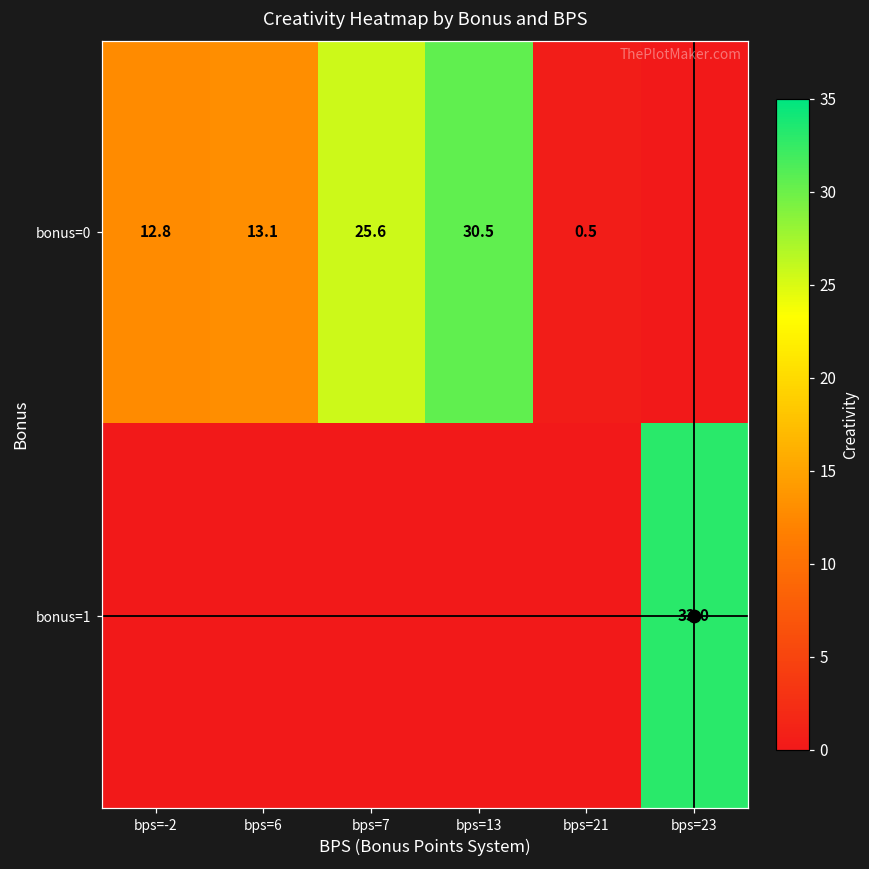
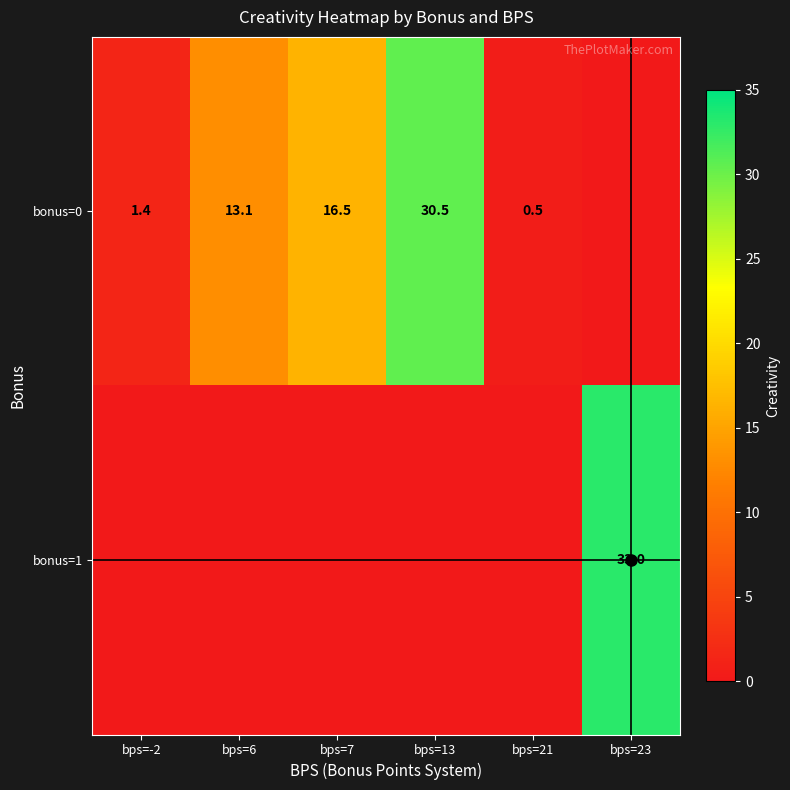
  {
    "bonus=0": {
-     "bps=-2": 12.8,
+     "bps=-2": 1.4,
      "bps=6": 13.1,
-     "bps=7": 25.6,
+     "bps=7": 16.5,
      "bps=13": 30.5,
      "bps=21": 0.5
    }
  }
